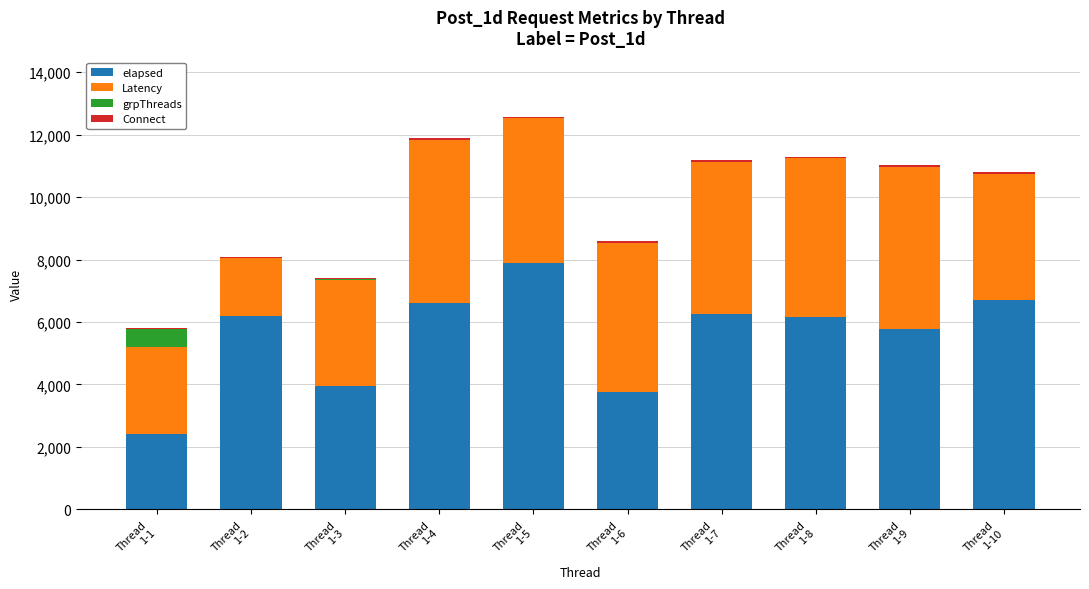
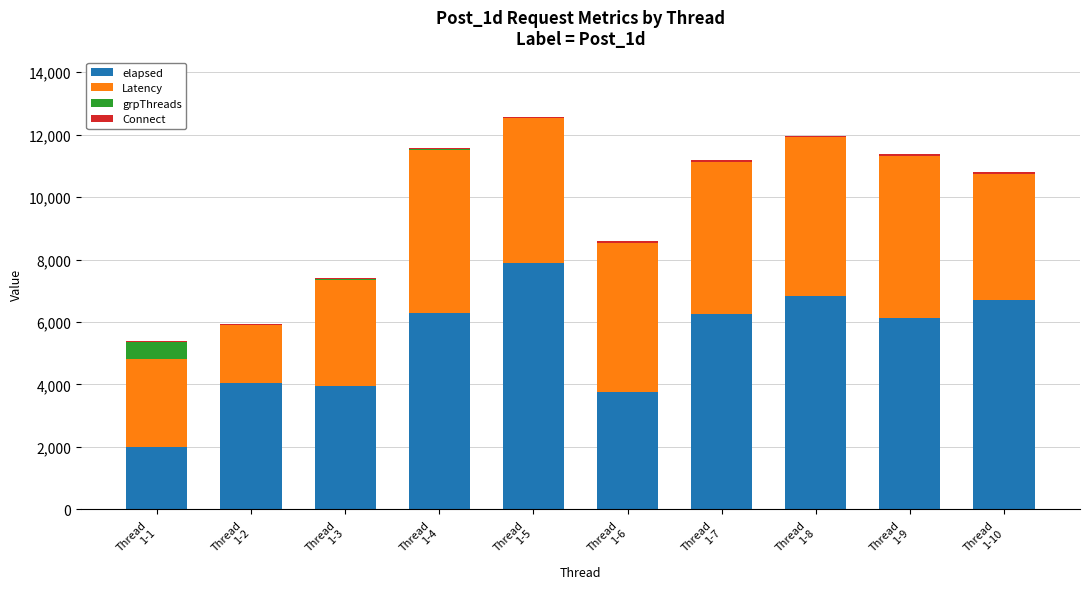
  {
    "elapsed": {
-     "Thread 1-1": "2,400",
-     "Thread 1-2": "6,200",
+     "Thread 1-1": "2,000",
+     "Thread 1-2": "4,000",
      "Thread 1-3": "3,900",
-     "Thread 1-4": "6,600",
+     "Thread 1-4": "6,300",
      "Thread 1-5": "7,900",
      "Thread 1-6": "3,800",
      "Thread 1-7": "6,300",
-     "Thread 1-8": "6,200",
-     "Thread 1-9": "5,800",
+     "Thread 1-8": "6,800",
+     "Thread 1-9": "6,100",
      "Thread 1-10": "6,700"
    },
    "Latency": {
      "Thread 1-1": "2,800",
      "Thread 1-2": "1,900",
      "Thread 1-3": "3,400",
      "Thread 1-4": "5,200",
      "Thread 1-5": "4,700",
      "Thread 1-6": "4,800",
      "Thread 1-7": "4,900",
      "Thread 1-8": "5,100",
      "Thread 1-9": "5,200",
      "Thread 1-10": "4,100"
    },
    "grpThreads": {
      "Thread 1-1": "600"
    }
  }
